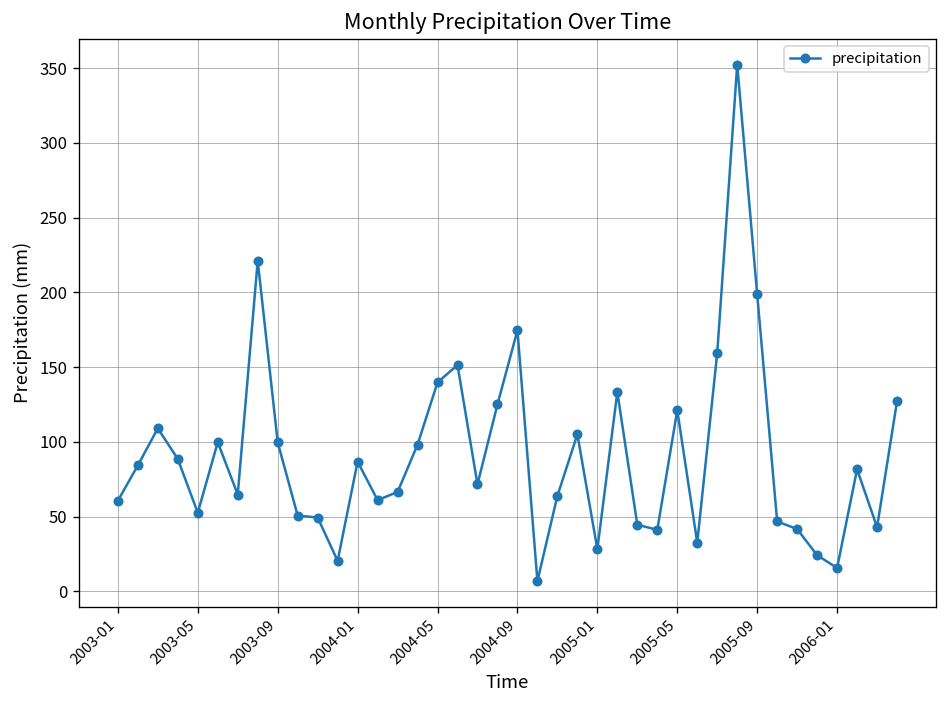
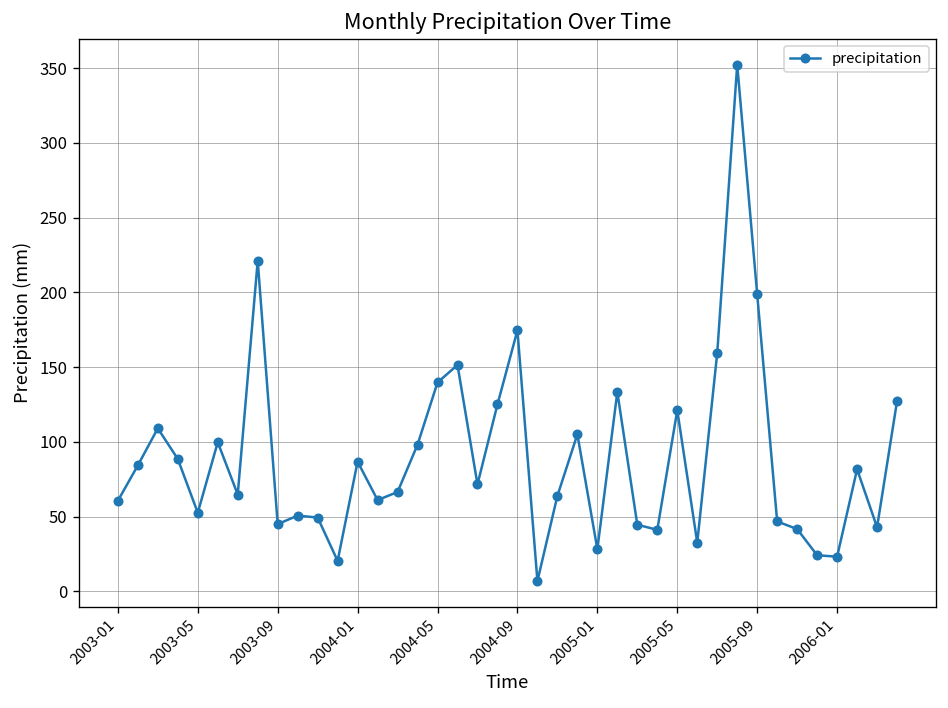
  {
    "2003-01": 61,
    "2003-05": 53,
-   "2003-09": 100,
+   "2003-09": 45,
    "2004-01": 87,
    "2004-05": 140,
    "2004-09": 175,
    "2005-01": 28,
    "2005-05": 121,
    "2005-09": 199,
-   "2006-01": 16
+   "2006-01": 23
  }
